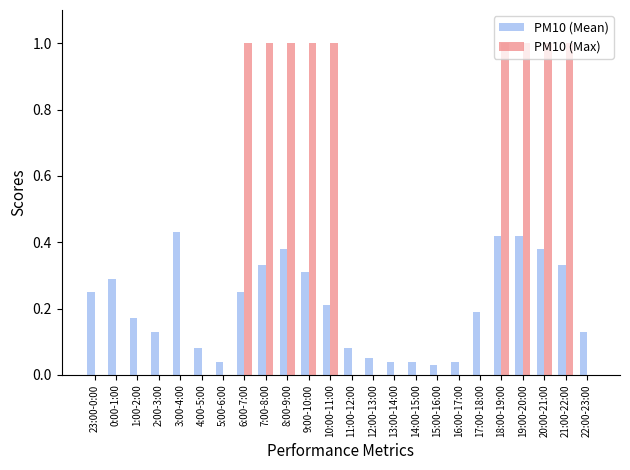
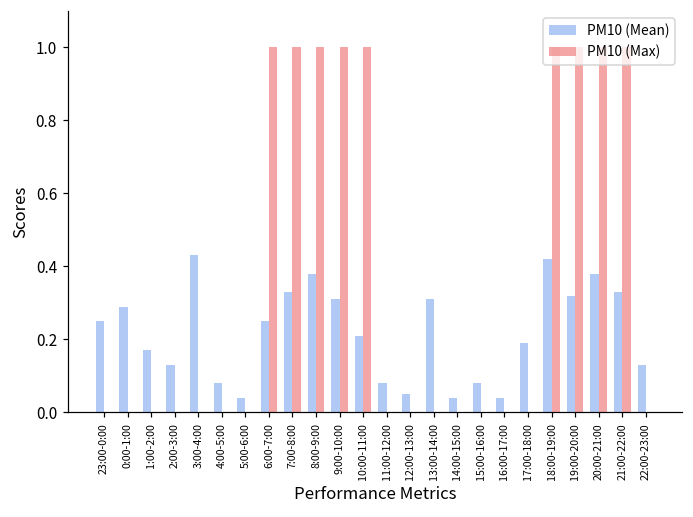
  {
    "PM10 (Mean)": {
      "23:00-0:00": 0.25,
      "0:00-1:00": 0.29,
      "1:00-2:00": 0.17,
      "2:00-3:00": 0.13,
      "3:00-4:00": 0.43,
      "4:00-5:00": 0.08,
      "5:00-6:00": 0.04,
      "6:00-7:00": 0.25,
      "7:00-8:00": 0.33,
      "8:00-9:00": 0.38,
      "9:00-10:00": 0.31,
      "10:00-11:00": 0.21,
      "11:00-12:00": 0.08,
      "12:00-13:00": 0.05,
-     "13:00-14:00": 0.04,
+     "13:00-14:00": 0.31,
      "14:00-15:00": 0.04,
-     "15:00-16:00": 0.03,
+     "15:00-16:00": 0.08,
      "16:00-17:00": 0.04,
      "17:00-18:00": 0.19,
      "18:00-19:00": 0.42,
-     "19:00-20:00": 0.42,
+     "19:00-20:00": 0.32,
      "20:00-21:00": 0.38,
      "21:00-22:00": 0.33,
      "22:00-23:00": 0.13
    },
    "PM10 (Max)": {
      "23:00-0:00": 0.00,
      "0:00-1:00": 0.00,
      "1:00-2:00": 0.00,
      "2:00-3:00": 0.00,
      "3:00-4:00": 0.00,
      "4:00-5:00": 0.00,
      "5:00-6:00": 0.00,
      "6:00-7:00": 1.00,
      "7:00-8:00": 1.00,
      "8:00-9:00": 1.00,
      "9:00-10:00": 1.00,
      "10:00-11:00": 1.00,
      "11:00-12:00": 0.00,
      "12:00-13:00": 0.00,
      "13:00-14:00": 0.00,
      "14:00-15:00": 0.00,
      "15:00-16:00": 0.00,
      "16:00-17:00": 0.00,
      "17:00-18:00": 0.00,
      "22:00-23:00": 0.00
    }
  }
